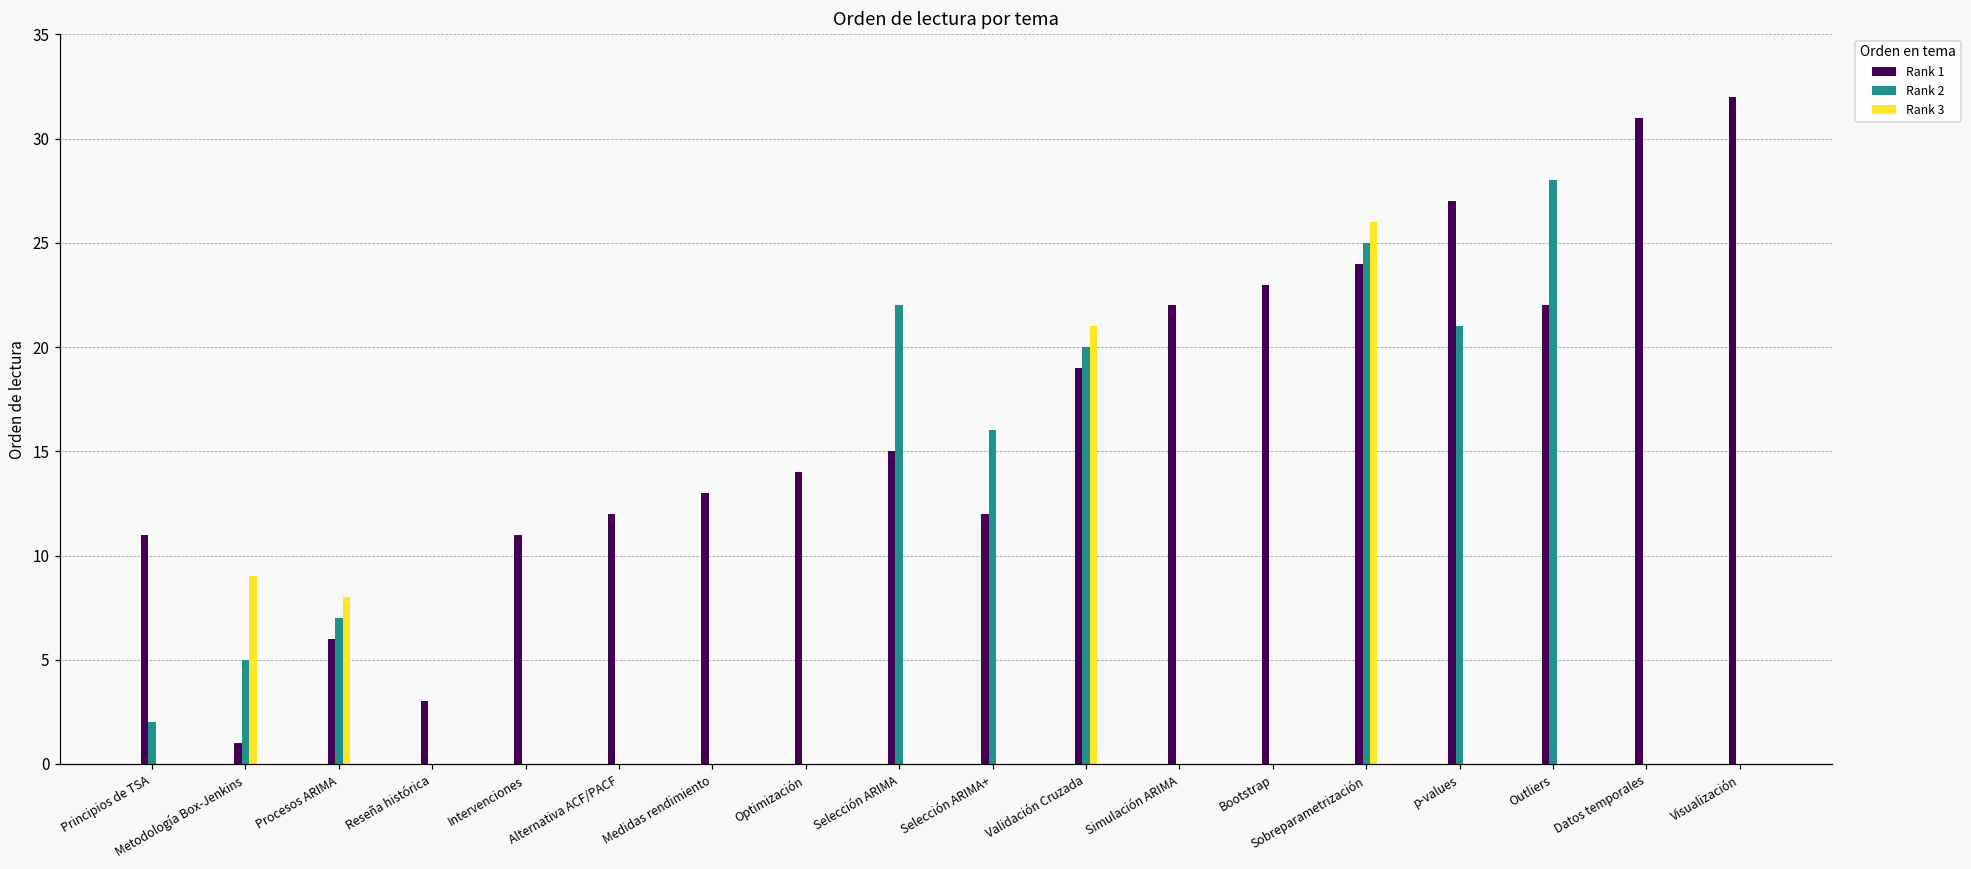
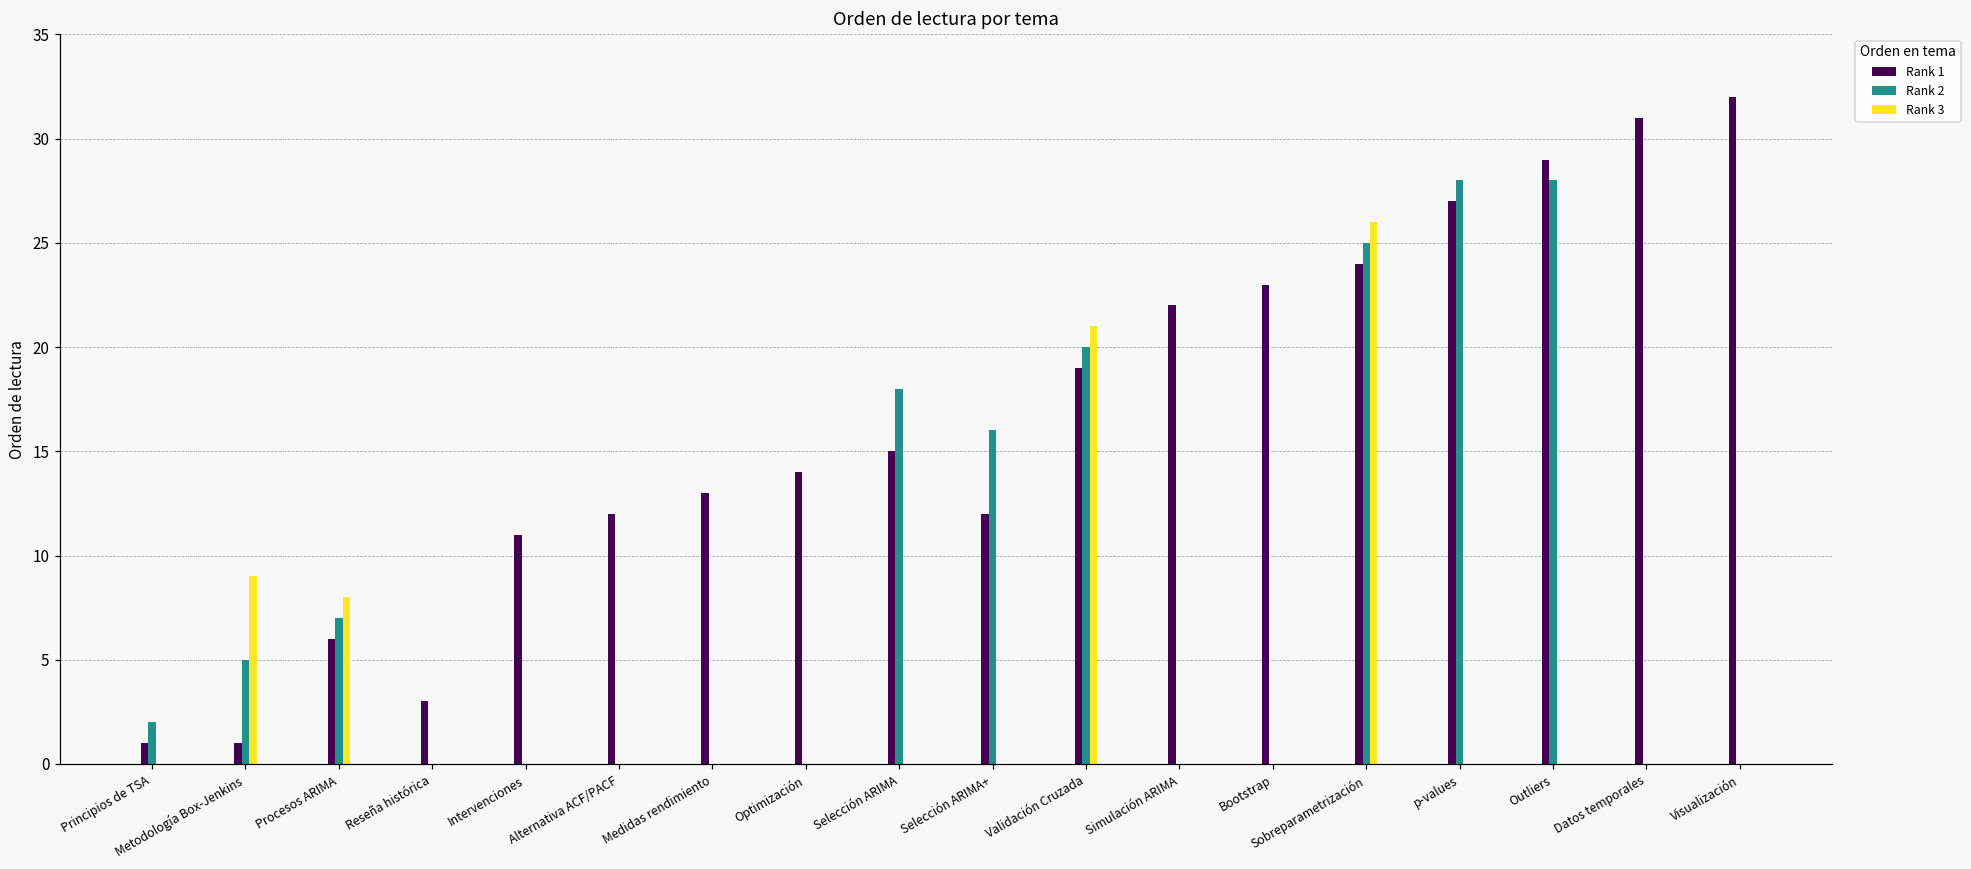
  {
    "Rank 1": {
-     "Principios de TSA": 11,
+     "Principios de TSA": 1,
      "Metodología Box-Jenkins": 1,
      "Procesos ARIMA": 6,
      "Reseña histórica": 3,
      "Intervenciones": 11,
      "Alternativa ACF/PACF": 12,
      "Medidas rendimiento": 13,
      "Optimización": 14,
      "Selección ARIMA": 15,
      "Selección ARIMA+": 12,
      "Validación Cruzada": 19,
      "Simulación ARIMA": 22,
      "Bootstrap": 23,
      "Sobreparametrización": 24,
      "p-values": 27,
-     "Outliers": 22,
+     "Outliers": 29,
      "Datos temporales": 31,
      "Visualización": 32
    },
    "Rank 2": {
      "Principios de TSA": 2,
      "Metodología Box-Jenkins": 5,
      "Procesos ARIMA": 7,
      "Reseña histórica": 0,
      "Intervenciones": 0,
      "Alternativa ACF/PACF": 0,
      "Medidas rendimiento": 0,
      "Optimización": 0,
-     "Selección ARIMA": 22,
+     "Selección ARIMA": 18,
      "Selección ARIMA+": 16,
      "Validación Cruzada": 20,
      "Simulación ARIMA": 0,
      "Bootstrap": 0,
      "Sobreparametrización": 25,
-     "p-values": 21,
+     "p-values": 28,
      "Outliers": 28,
      "Datos temporales": 0,
      "Visualización": 0
    },
    "Rank 3": {
      "Principios de TSA": 0,
      "Metodología Box-Jenkins": 9,
      "Procesos ARIMA": 8,
      "Reseña histórica": 0,
      "Intervenciones": 0,
      "Alternativa ACF/PACF": 0,
      "Medidas rendimiento": 0,
      "Optimización": 0,
      "Selección ARIMA": 0,
      "Selección ARIMA+": 0,
      "Validación Cruzada": 21,
      "Simulación ARIMA": 0,
      "Bootstrap": 0,
      "Sobreparametrización": 26,
      "p-values": 0,
      "Outliers": 0,
      "Datos temporales": 0,
      "Visualización": 0
    }
  }
